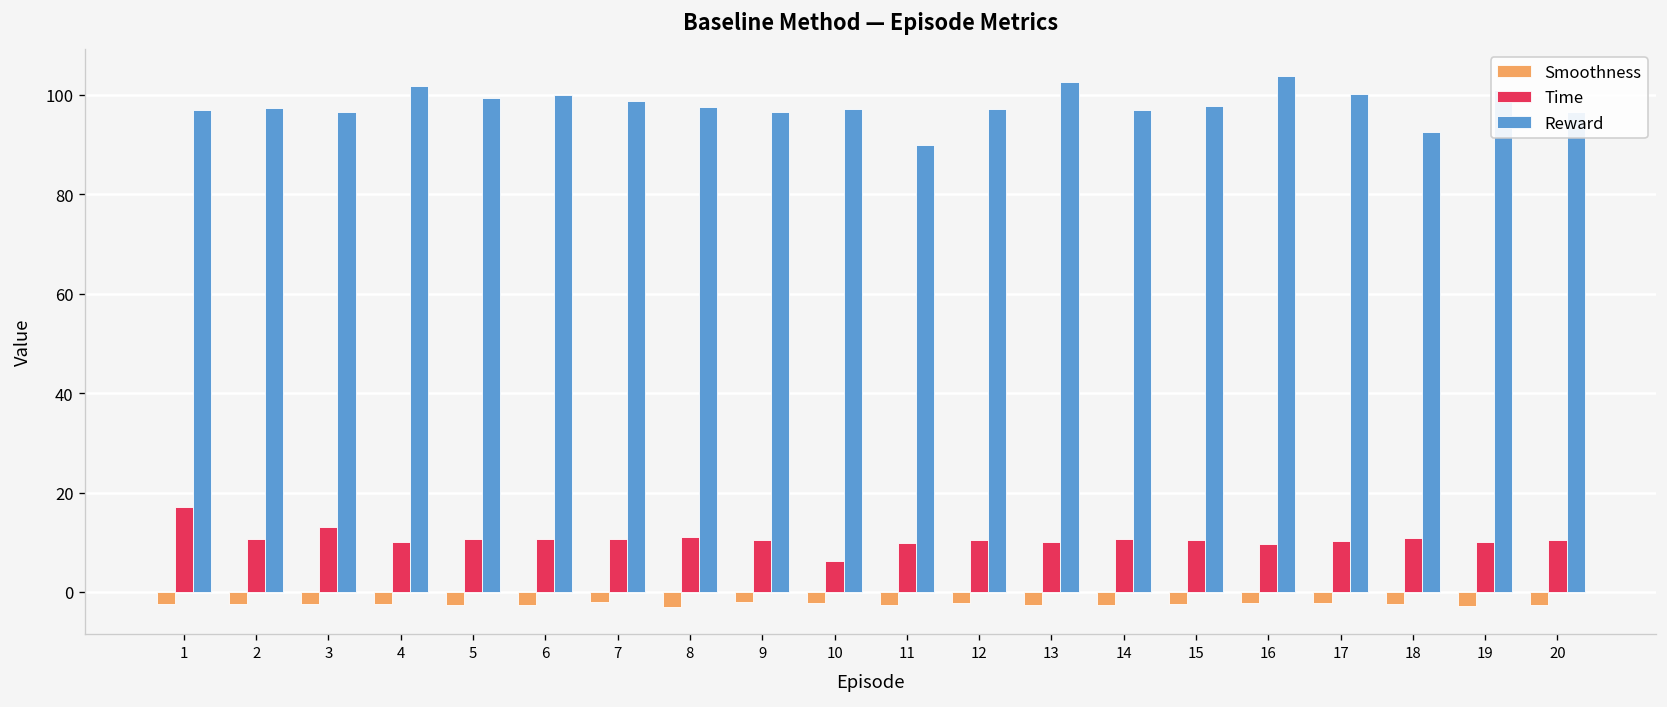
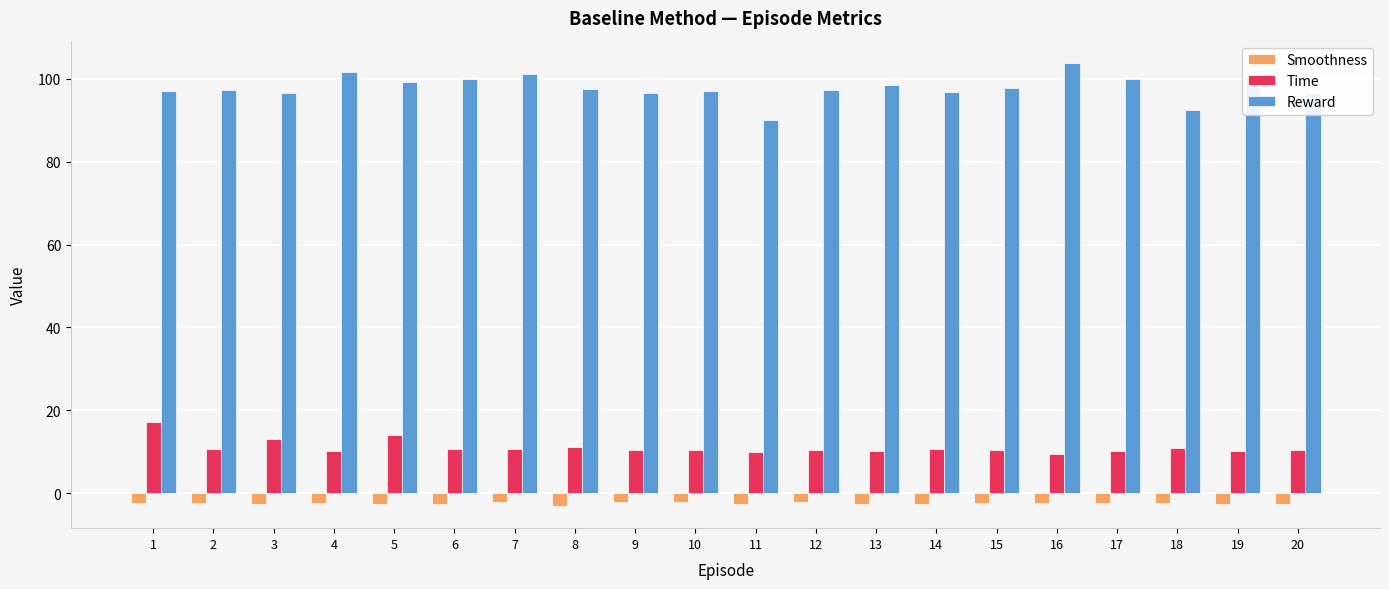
  {
    "Smoothness": {
      "1": -2,
      "2": -2,
      "3": -3,
      "4": -2,
      "5": -3,
      "6": -3,
      "7": -2,
      "8": -3,
      "9": -2,
      "10": -2,
      "11": -3,
      "12": -2,
      "13": -3,
      "14": -3,
      "15": -2,
      "16": -2,
      "17": -2,
      "18": -2,
      "19": -3,
      "20": -3
    },
    "Time": {
      "1": 17,
      "2": 11,
      "3": 13,
      "4": 10,
-     "5": 11,
+     "5": 14,
      "6": 11,
      "7": 11,
      "8": 11,
      "9": 10,
-     "10": 6,
+     "10": 10,
      "11": 10,
      "12": 10,
      "13": 10,
      "14": 11,
      "15": 10,
      "16": 10,
      "17": 10,
      "18": 11,
      "19": 10,
      "20": 10
    },
    "Reward": {
      "1": 97,
      "2": 97,
      "3": 96,
      "4": 102,
      "5": 99,
      "6": 100,
-     "7": 99,
+     "7": 101,
      "8": 98,
      "9": 96,
      "10": 97,
      "11": 90,
      "12": 97,
-     "13": 103,
+     "13": 99,
      "14": 97,
      "15": 98,
      "16": 104,
      "17": 100,
      "18": 92
    }
  }
